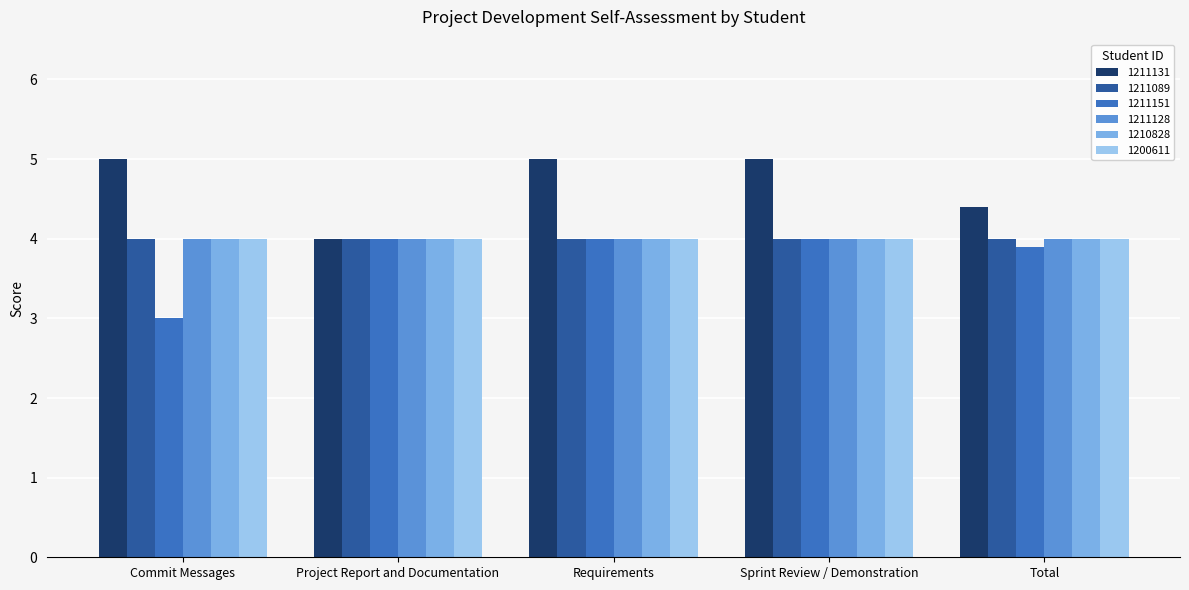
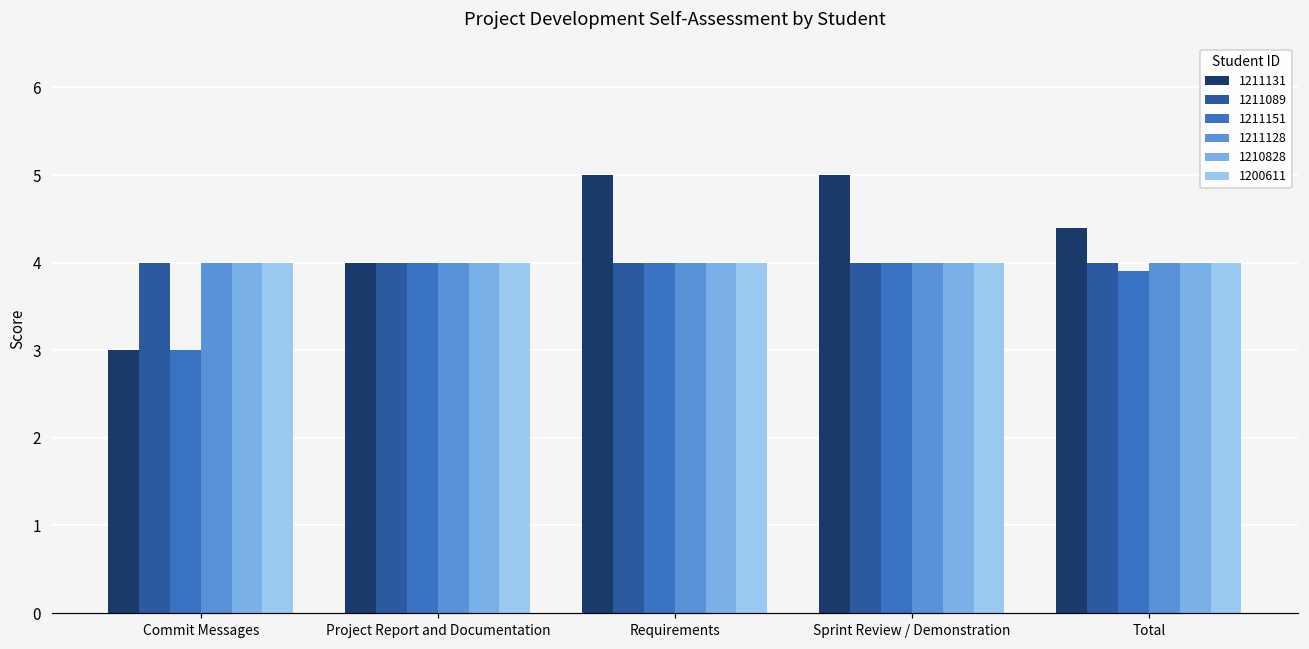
  {
    "1211131": {
-     "Commit Messages": 5,
+     "Commit Messages": 3,
      "Project Report and Documentation": 4,
      "Requirements": 5,
      "Sprint Review / Demonstration": 5,
      "Total": 4.4
    }
  }
